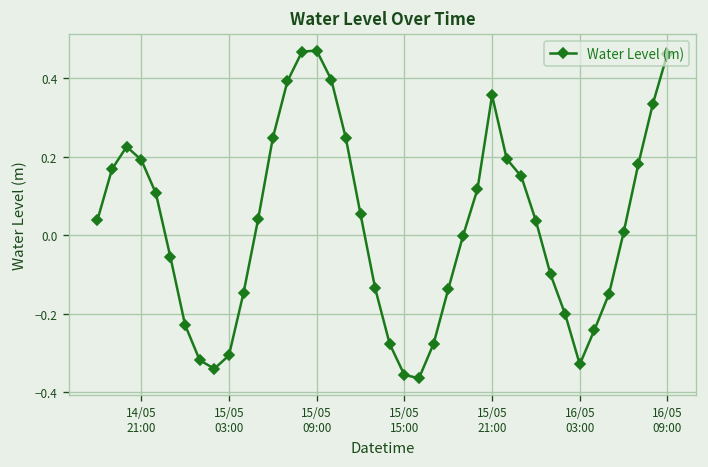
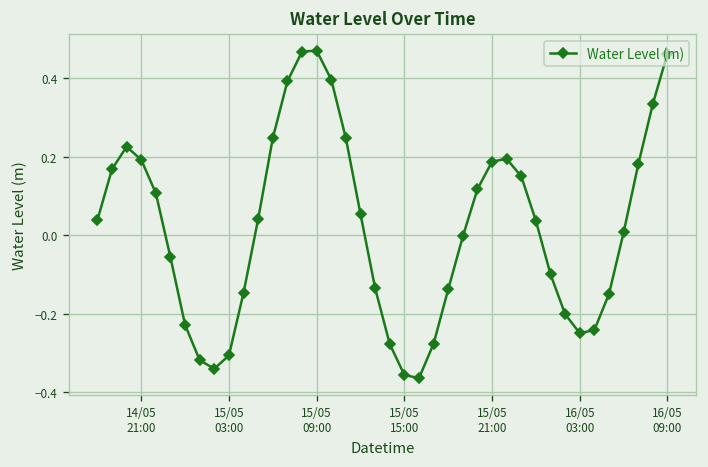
  {
    "14/05 21:00": 0.19,
    "15/05 03:00": -0.31,
    "15/05 09:00": 0.47,
    "15/05 15:00": -0.36,
-   "15/05 21:00": 0.36,
-   "16/05 03:00": -0.33
+   "15/05 21:00": 0.19,
+   "16/05 03:00": -0.25
  }
